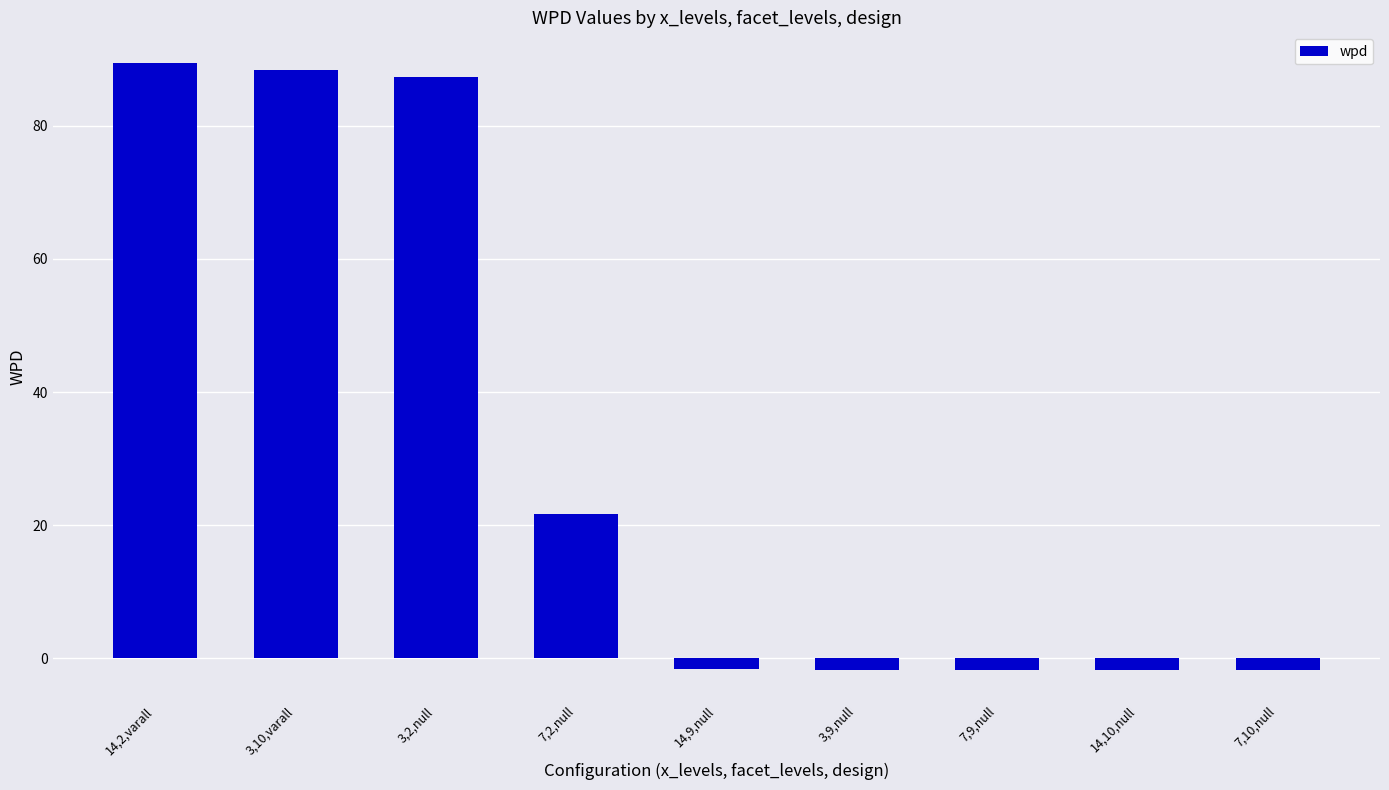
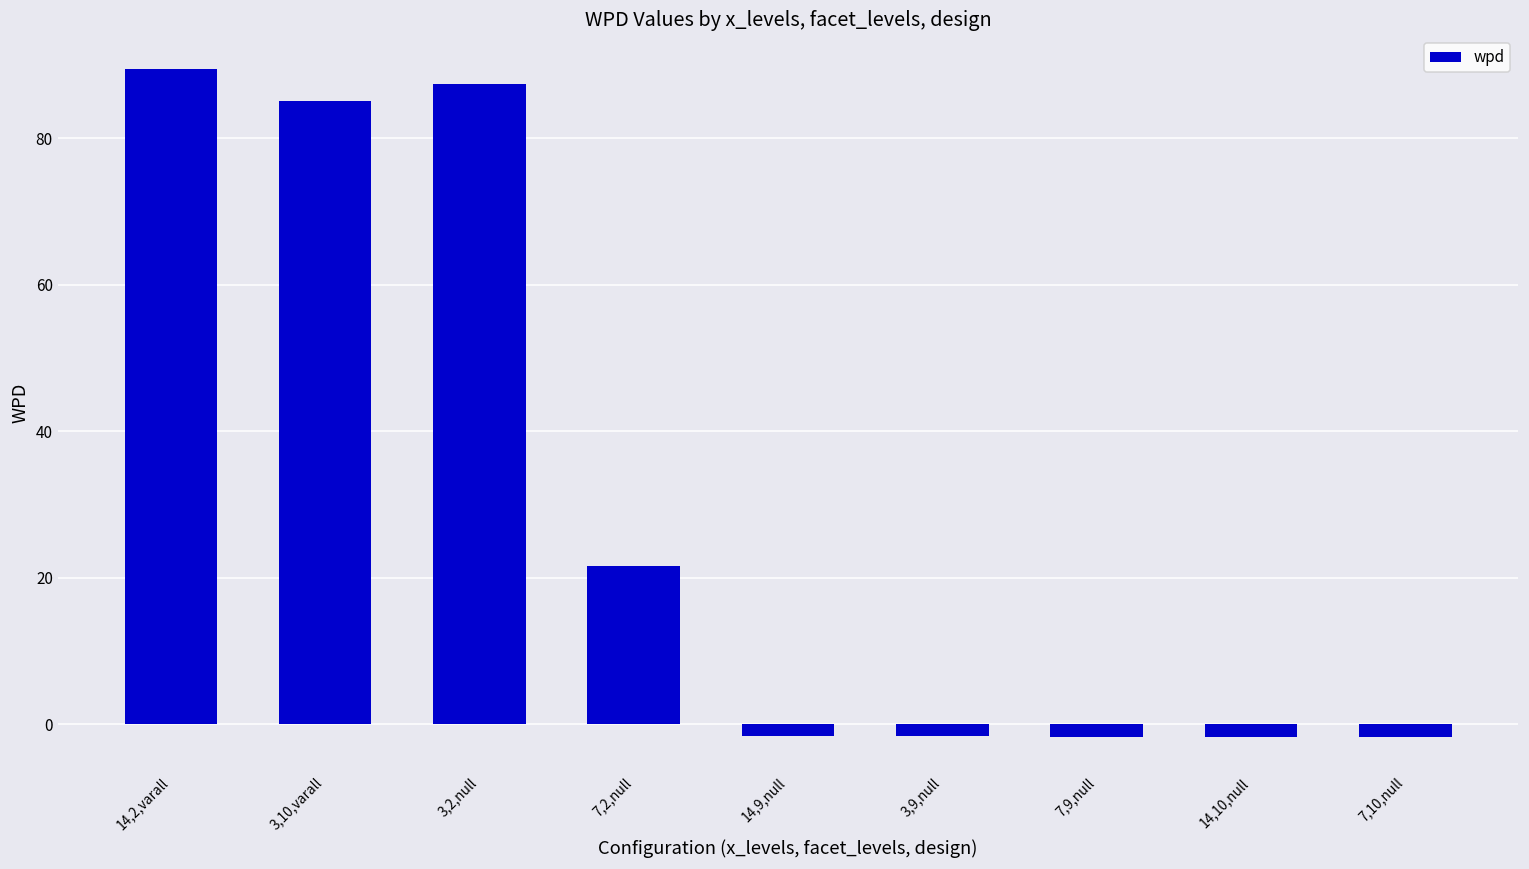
  {
    "14,2,varall": 89,
-   "3,10,varall": 88,
+   "3,10,varall": 85,
    "3,2,null": 87,
    "7,2,null": 22,
    "14,9,null": -2,
    "3,9,null": -2,
    "7,9,null": -2,
    "14,10,null": -2,
    "7,10,null": -2
  }
